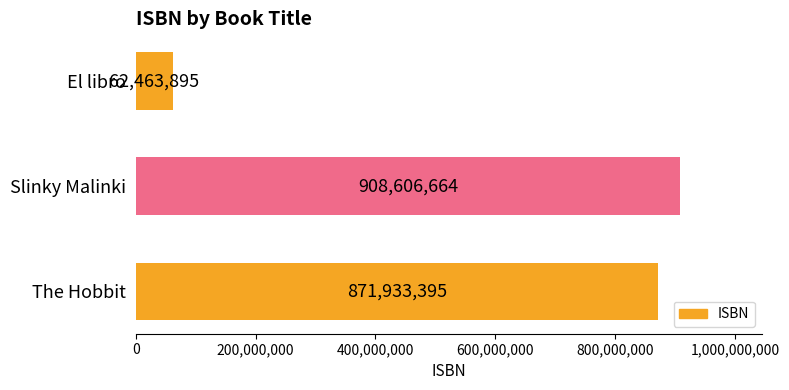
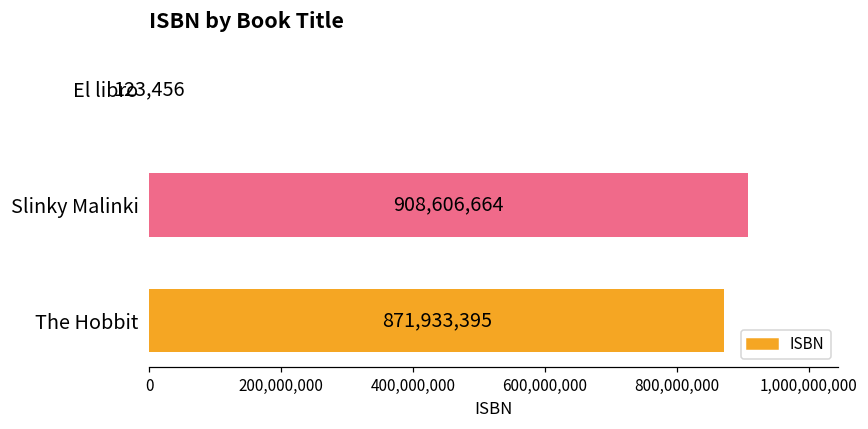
  {
-   "El libro": "62,463,895",
+   "El libro": "123,456",
    "Slinky Malinki": "908,606,664",
    "The Hobbit": "871,933,395"
  }
